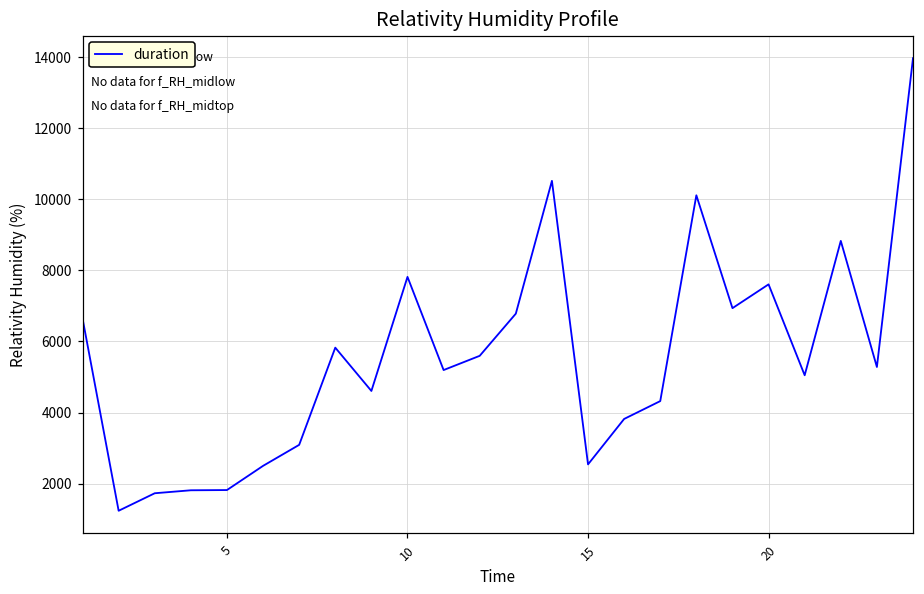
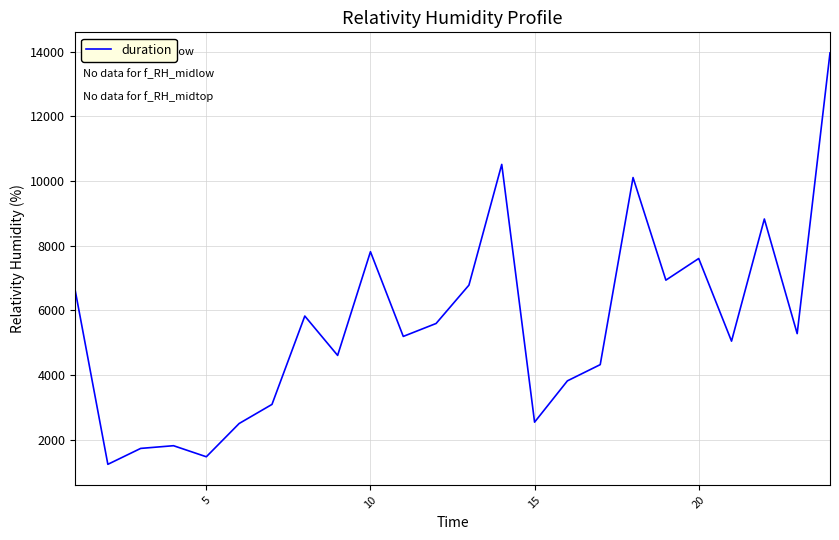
  {
-   "5": 1800,
+   "5": 1500,
    "10": 7800,
    "15": 2500,
    "20": 7600
  }
